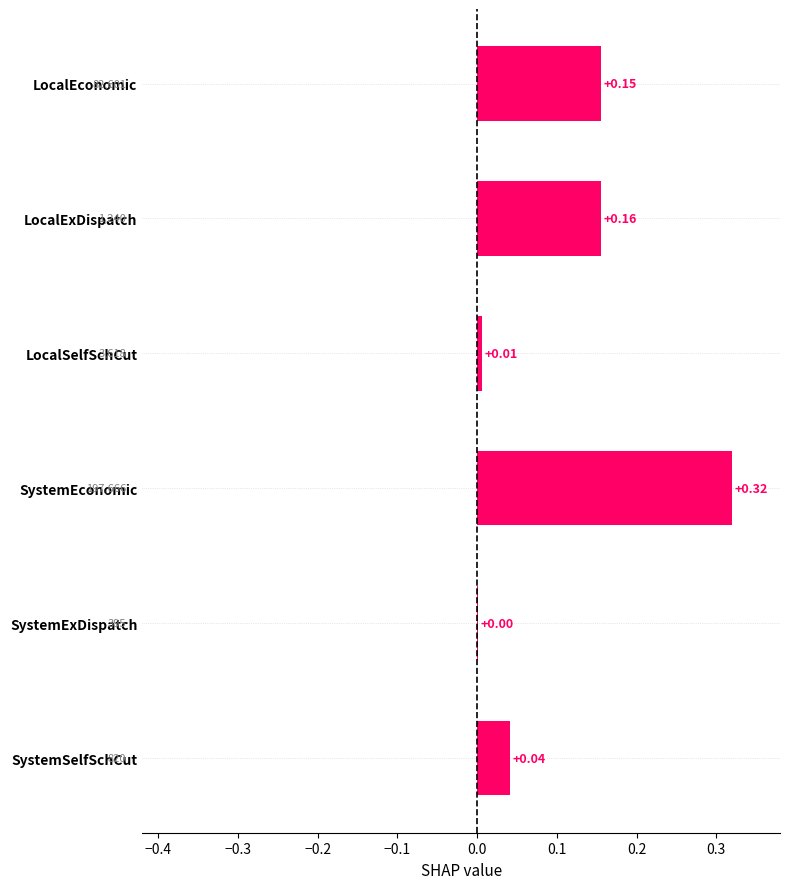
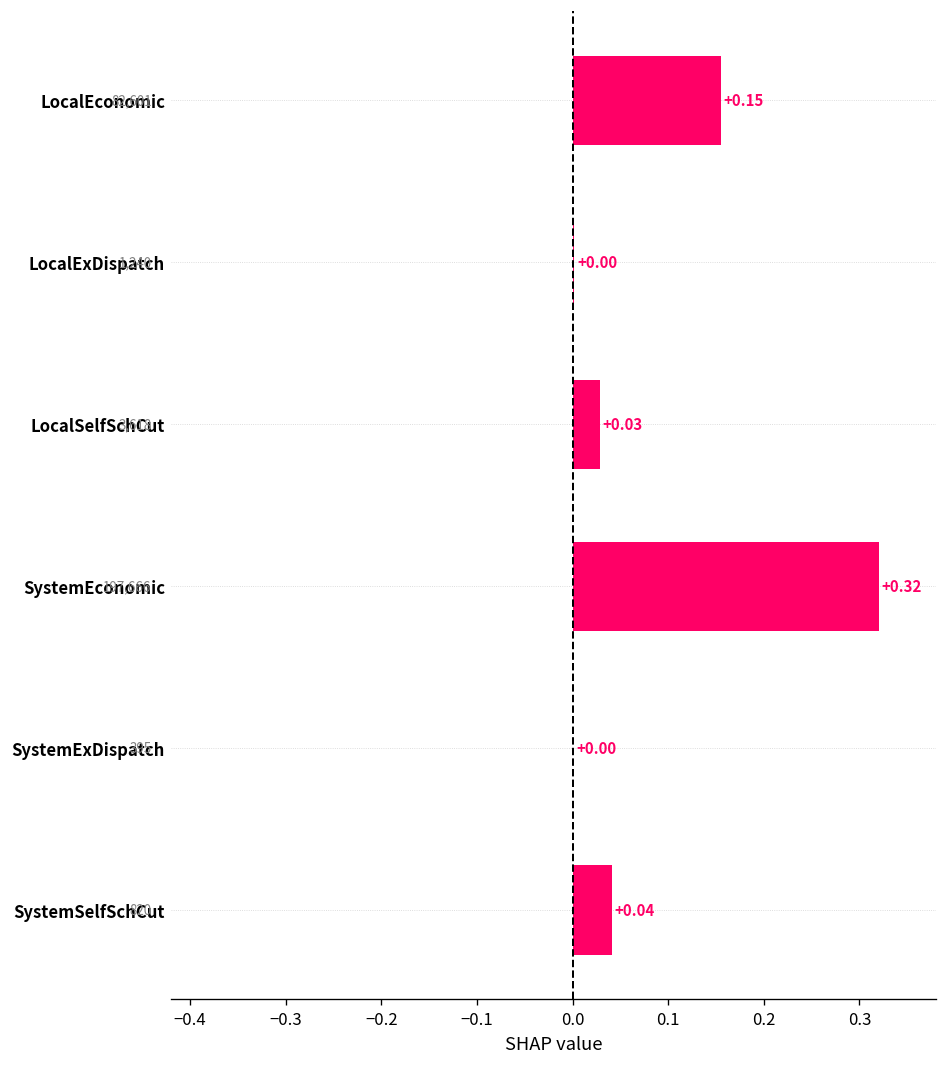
  {
    "LocalEconomic": "+0.15",
-   "LocalExDispatch": "+0.16",
-   "LocalSelfSchCut": "+0.01",
+   "LocalExDispatch": "+0.00",
+   "LocalSelfSchCut": "+0.03",
    "SystemEconomic": "+0.32",
    "SystemExDispatch": "+0.00",
    "SystemSelfSchCut": "+0.04"
  }
